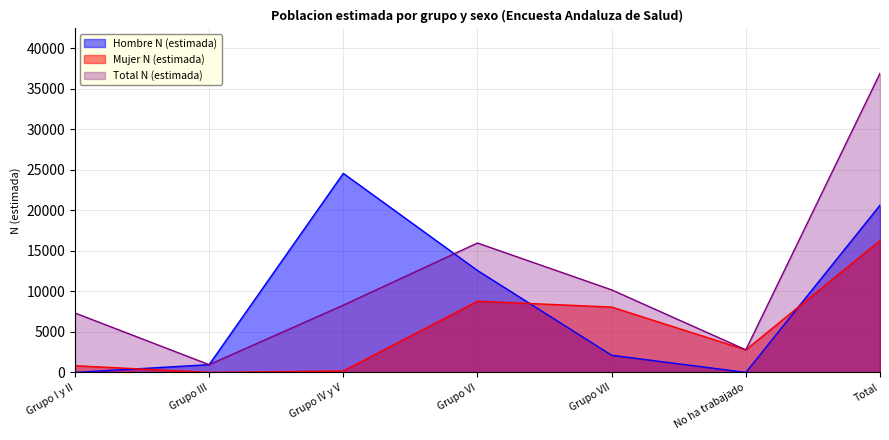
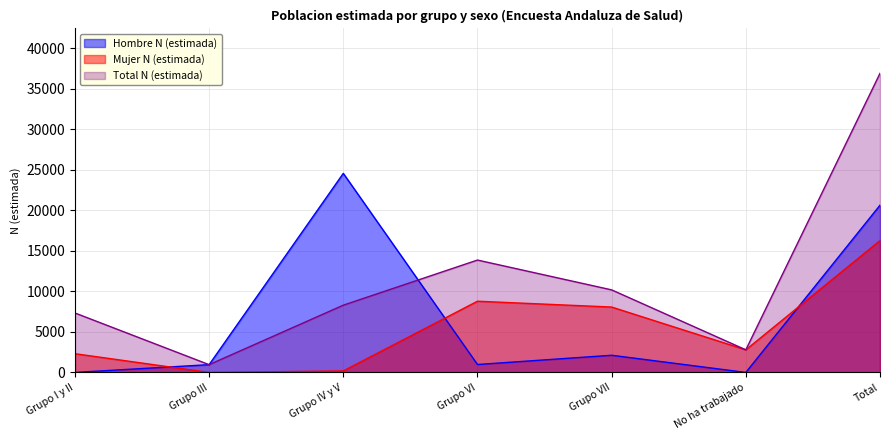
  {
    "Hombre N (estimada)": {
      "Grupo I y II": 0,
      "Grupo IV y V": 25000,
-     "Grupo VI": 13000,
+     "Grupo VI": 1000,
      "Grupo VII": 2000,
      "No ha trabajado": 0,
      "Total": 21000
    },
    "Mujer N (estimada)": {
-     "Grupo I y II": 1000,
+     "Grupo I y II": 2000,
      "Grupo III": 0,
      "Grupo IV y V": 0,
      "Grupo VI": 9000,
      "Grupo VII": 8000,
      "Total": 16000
    },
    "Total N (estimada)": {
      "Grupo I y II": 7000,
      "Grupo IV y V": 8000,
-     "Grupo VI": 16000,
+     "Grupo VI": 14000,
      "Grupo VII": 10000,
      "Total": 37000
    }
  }
